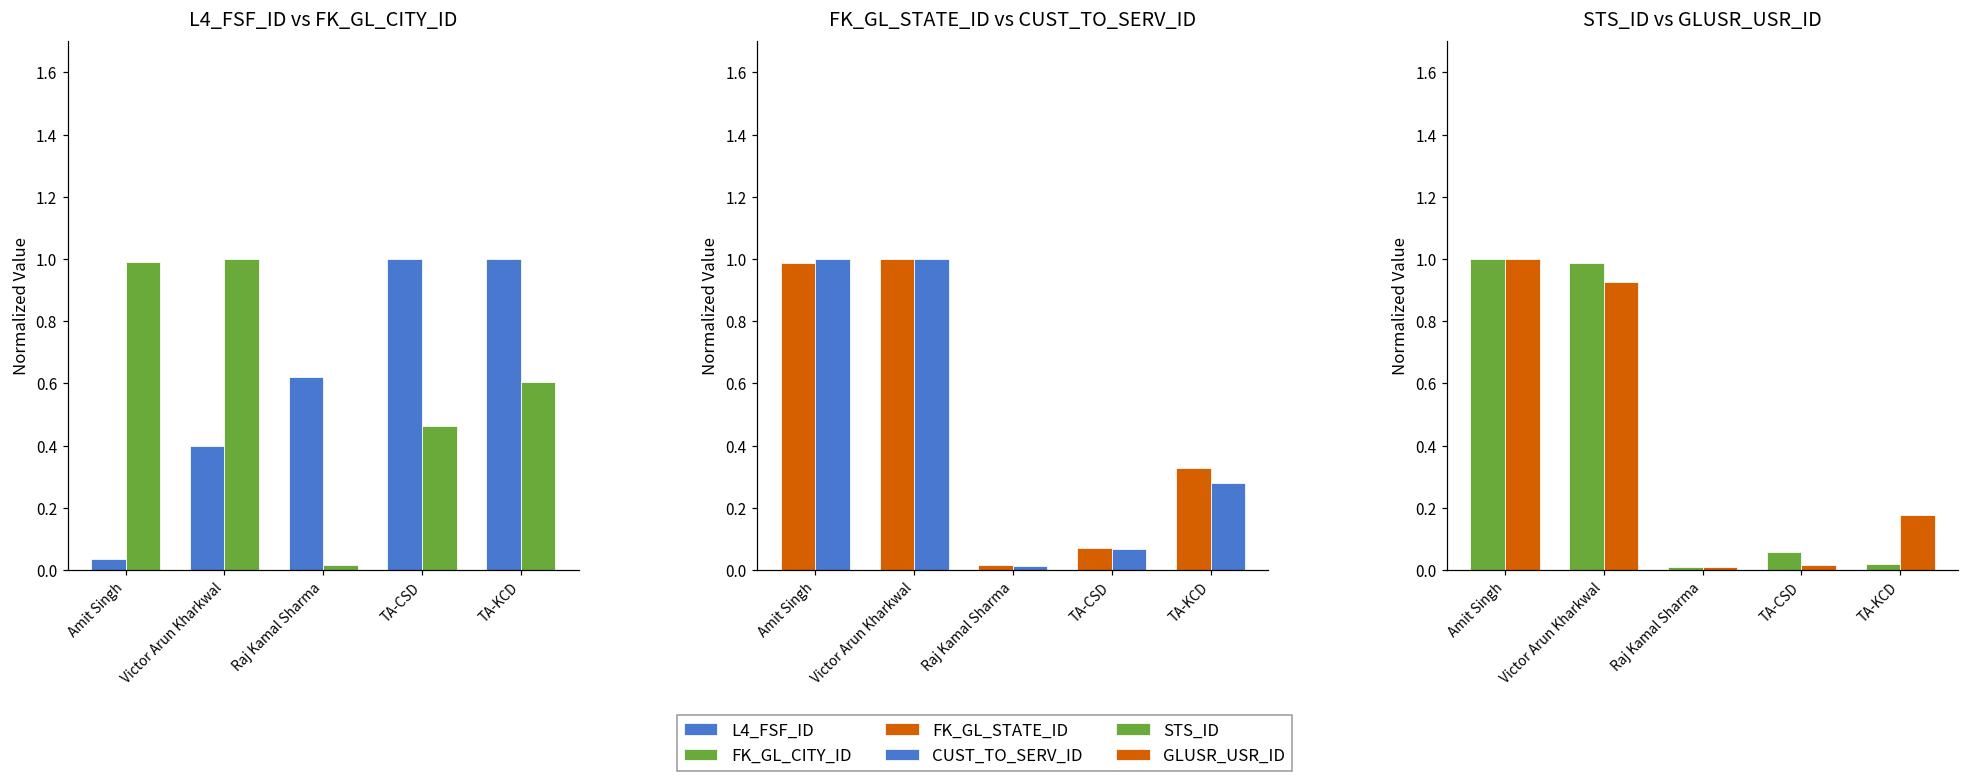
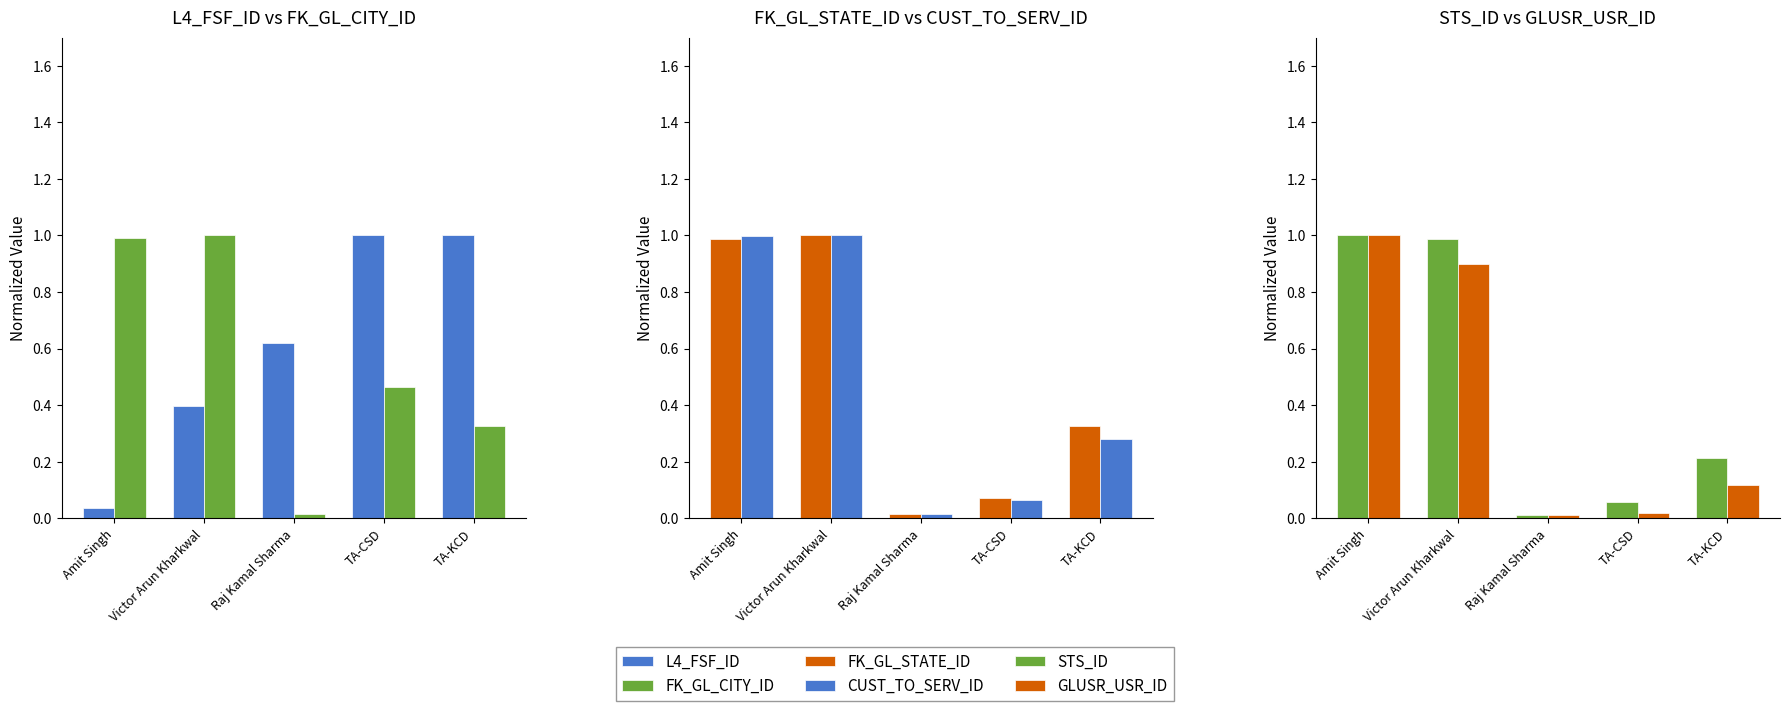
  {
    "L4_FSF_ID vs FK_GL_CITY_ID": {
      "L4_FSF_ID": {
        "Amit Singh": 0.04,
        "Victor Arun Kharkwal": 0.40,
        "Raj Kamal Sharma": 0.62,
        "TA-CSD": 1.00,
        "TA-KCD": 1.00
      },
      "FK_GL_CITY_ID": {
        "Amit Singh": 0.99,
        "Victor Arun Kharkwal": 1.00,
        "Raj Kamal Sharma": 0.01,
        "TA-CSD": 0.46,
-       "TA-KCD": 0.61
+       "TA-KCD": 0.33
      }
    },
    "FK_GL_STATE_ID vs CUST_TO_SERV_ID": {
      "FK_GL_STATE_ID": {
        "Amit Singh": 0.99,
        "Victor Arun Kharkwal": 1.00,
        "Raj Kamal Sharma": 0.01,
        "TA-CSD": 0.07,
        "TA-KCD": 0.33
      },
      "CUST_TO_SERV_ID": {
        "Amit Singh": 1.00,
        "Victor Arun Kharkwal": 1.00,
        "Raj Kamal Sharma": 0.01,
        "TA-CSD": 0.07,
        "TA-KCD": 0.28
      }
    },
    "STS_ID vs GLUSR_USR_ID": {
      "STS_ID": {
        "Amit Singh": 1.00,
        "Victor Arun Kharkwal": 0.99,
        "Raj Kamal Sharma": 0.01,
        "TA-CSD": 0.06,
-       "TA-KCD": 0.02
+       "TA-KCD": 0.21
      },
      "GLUSR_USR_ID": {
        "Amit Singh": 1.00,
-       "Victor Arun Kharkwal": 0.93,
+       "Victor Arun Kharkwal": 0.90,
        "Raj Kamal Sharma": 0.01,
        "TA-CSD": 0.02,
-       "TA-KCD": 0.18
+       "TA-KCD": 0.12
      }
    }
  }
